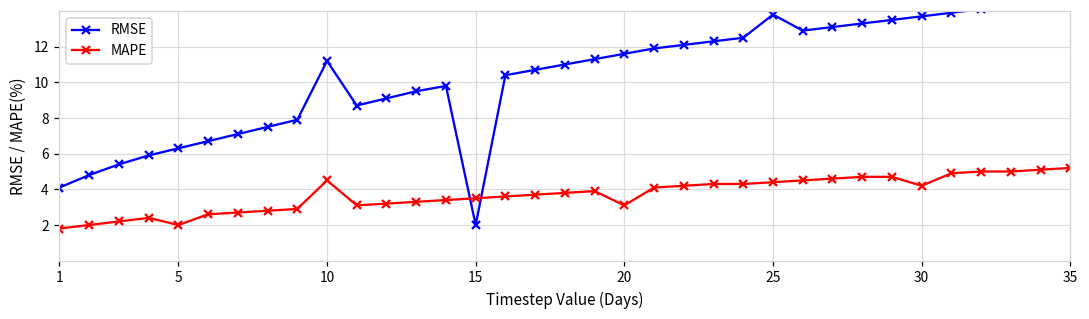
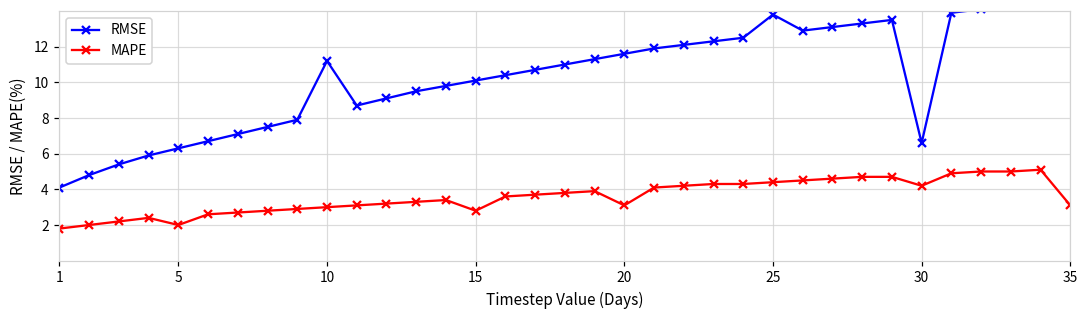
  {
    "RMSE": {
      "1": 4.1,
      "5": 6.3,
      "10": 11.2,
-     "15": 2.0,
+     "15": 10.1,
      "20": 11.6,
      "25": 13.8,
-     "30": 13.7
+     "30": 6.6
    },
    "MAPE": {
      "1": 1.8,
      "5": 2.0,
-     "10": 4.5,
-     "15": 3.5,
+     "10": 3.0,
+     "15": 2.8,
      "20": 3.1,
      "25": 4.4,
      "30": 4.2,
-     "35": 5.2
+     "35": 3.1
    }
  }
